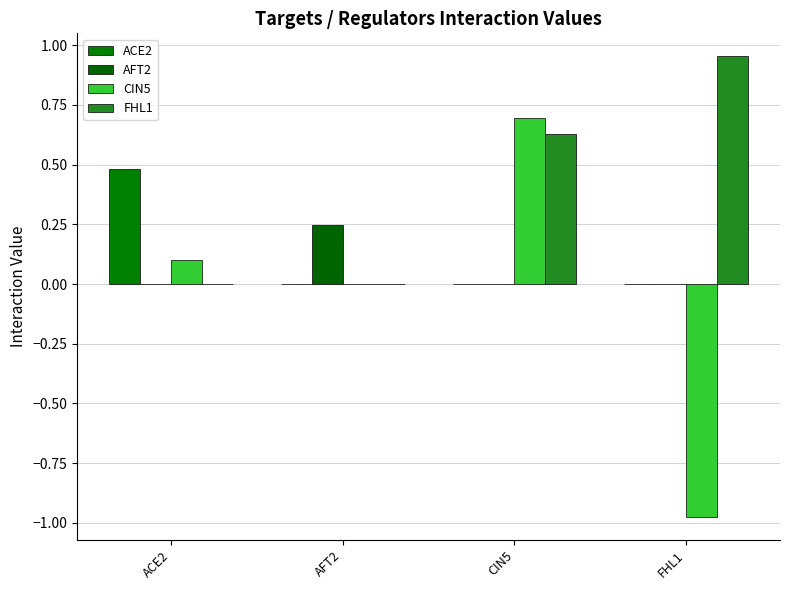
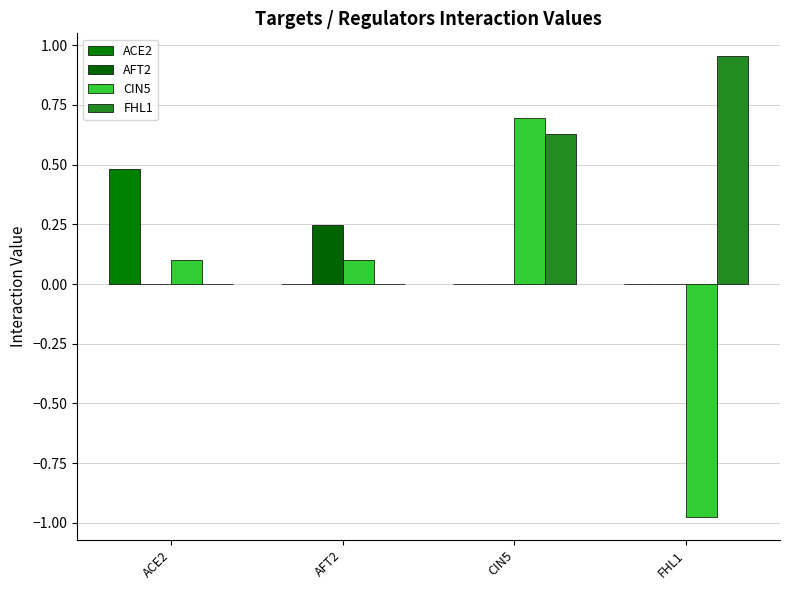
  {
    "CIN5": {
      "ACE2": 0.1,
-     "AFT2": 0.0,
+     "AFT2": 0.1,
      "CIN5": 0.7,
      "FHL1": -0.97
    }
  }
